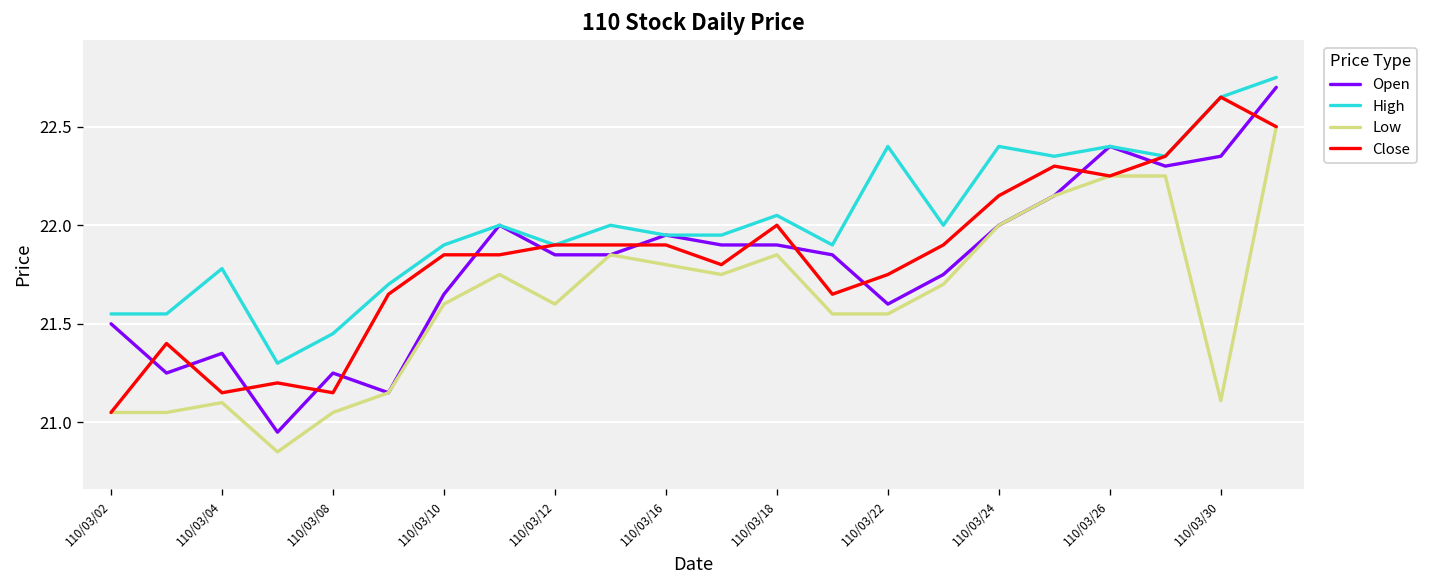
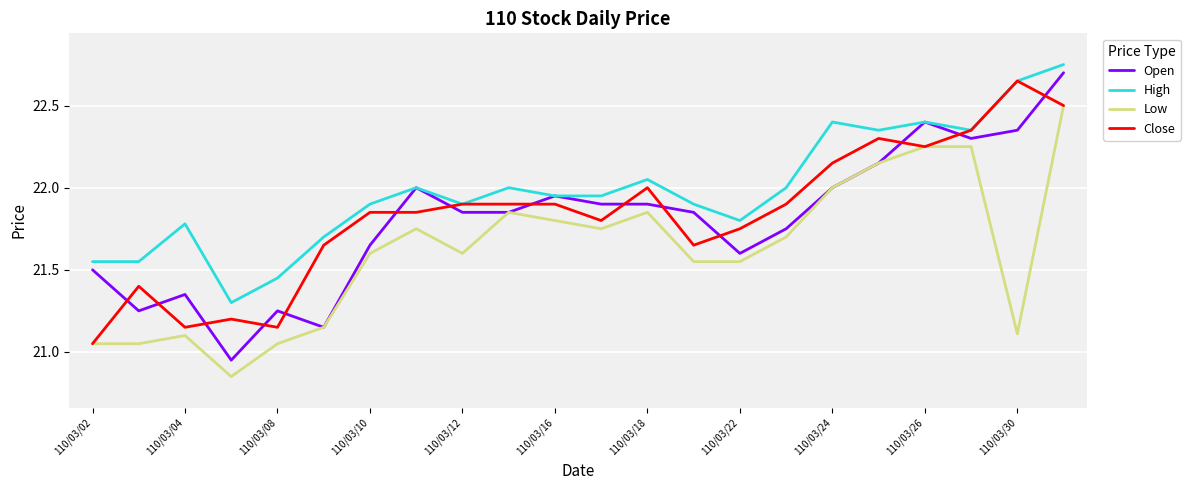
  {
    "Open": {
      "110/03/02": 21.5,
      "110/03/04": 21.35,
      "110/03/08": 21.25,
      "110/03/10": 21.65,
      "110/03/12": 21.85,
      "110/03/18": 21.9,
      "110/03/22": 21.6,
      "110/03/30": 22.35
    },
    "High": {
      "110/03/02": 21.55,
      "110/03/04": 21.78,
      "110/03/08": 21.45,
      "110/03/10": 21.9,
      "110/03/18": 22.05,
-     "110/03/22": 22.4,
+     "110/03/22": 21.8,
      "110/03/24": 22.4
    },
    "Low": {
      "110/03/04": 21.1,
      "110/03/08": 21.05,
      "110/03/10": 21.6,
      "110/03/12": 21.6,
      "110/03/16": 21.8,
      "110/03/18": 21.85,
      "110/03/22": 21.55,
      "110/03/30": 21.1
    },
    "Close": {
      "110/03/04": 21.15,
      "110/03/08": 21.15,
      "110/03/10": 21.85,
      "110/03/16": 21.9,
      "110/03/18": 22.0,
      "110/03/22": 21.75,
      "110/03/24": 22.15
    }
  }
